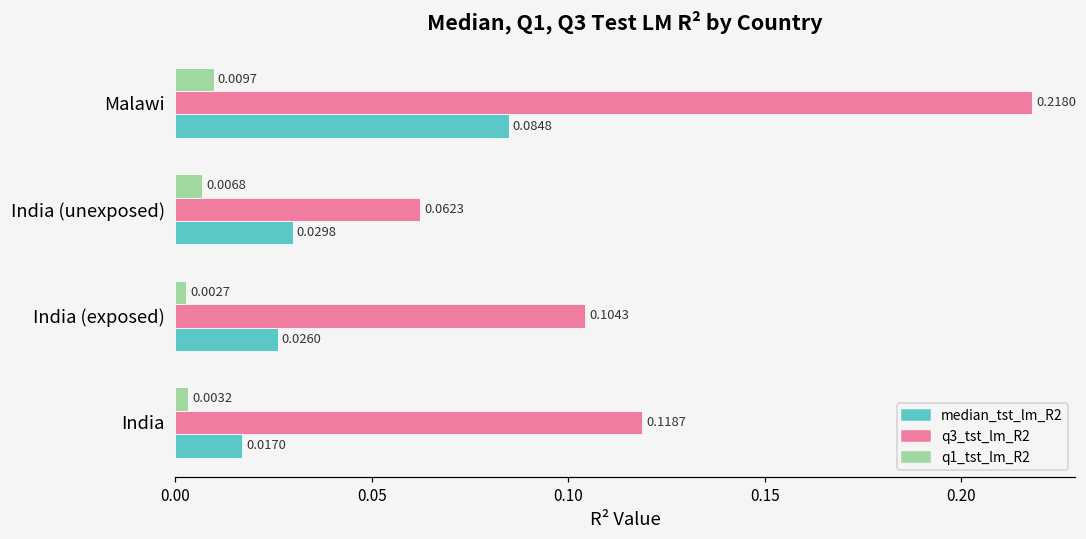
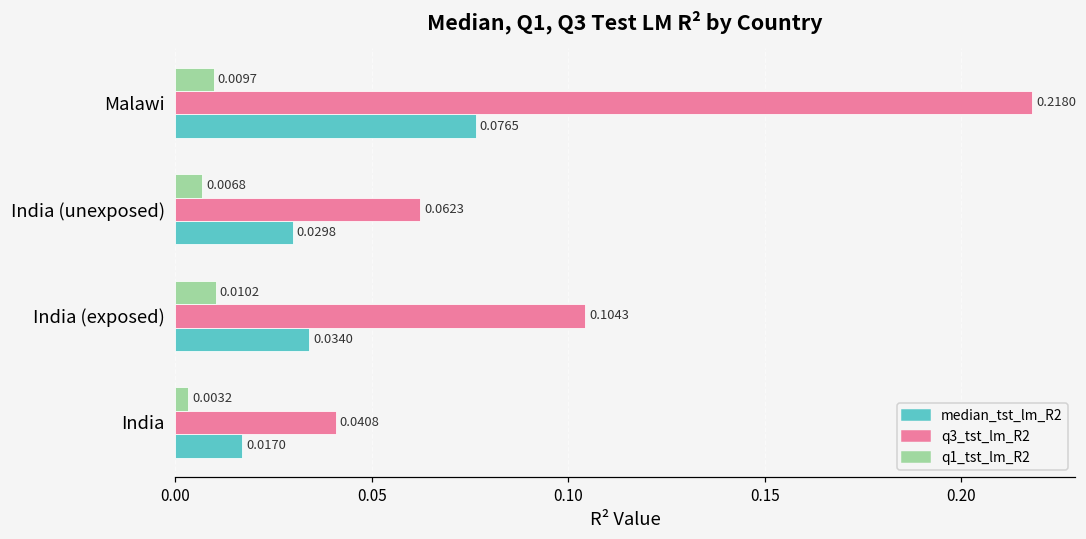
  {
    "median_tst_lm_R2": {
-     "Malawi": 0.0848,
+     "Malawi": 0.0765,
      "India (unexposed)": 0.0298,
-     "India (exposed)": 0.0260,
+     "India (exposed)": 0.0340,
      "India": 0.0170
    },
    "q3_tst_lm_R2": {
      "Malawi": 0.2180,
      "India (unexposed)": 0.0623,
      "India (exposed)": 0.1043,
-     "India": 0.1187
+     "India": 0.0408
    },
    "q1_tst_lm_R2": {
      "Malawi": 0.0097,
      "India (unexposed)": 0.0068,
-     "India (exposed)": 0.0027,
+     "India (exposed)": 0.0102,
      "India": 0.0032
    }
  }
